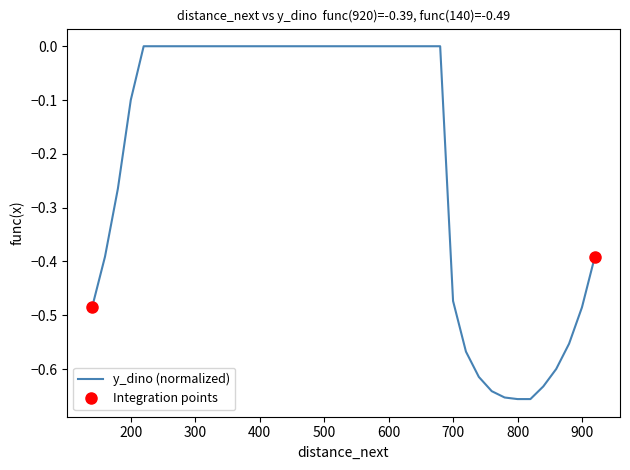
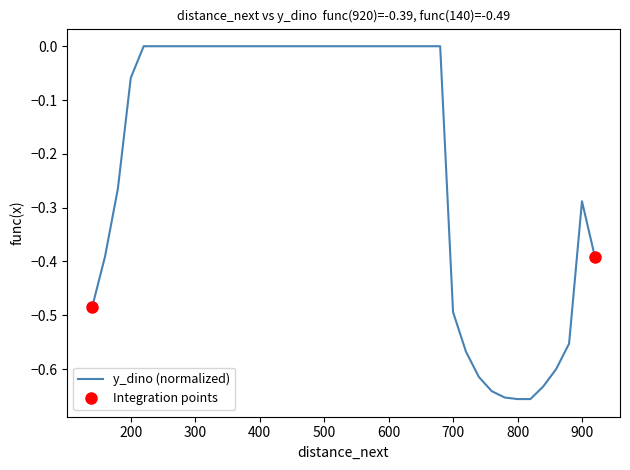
  {
    "y_dino (normalized)": {
-     "200": -0.10,
+     "200": -0.06,
      "300": 0.00,
      "400": 0.00,
      "500": 0.00,
      "600": 0.00,
-     "700": -0.47,
+     "700": -0.49,
      "800": -0.66,
-     "900": -0.49
+     "900": -0.29
    }
  }
